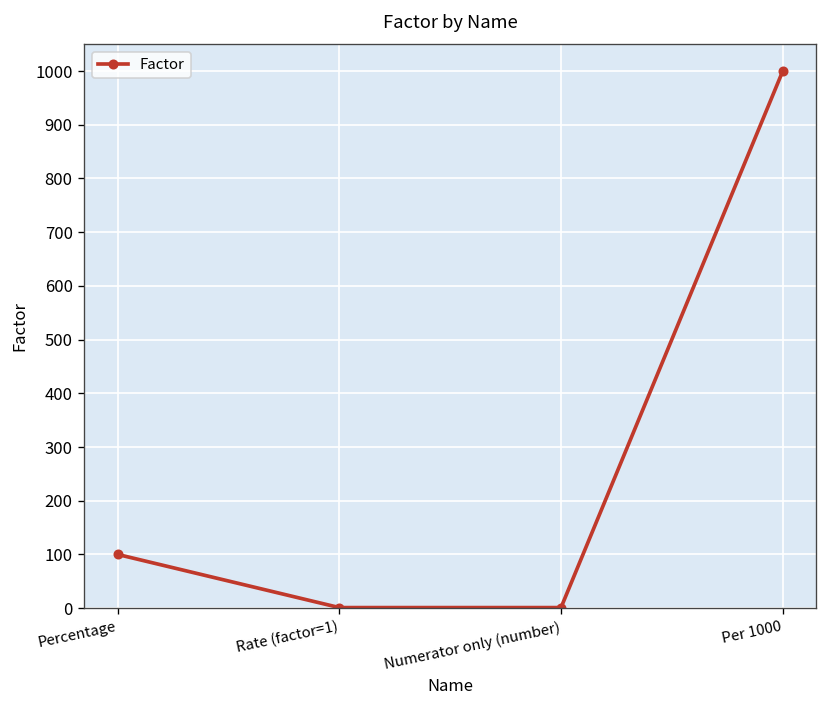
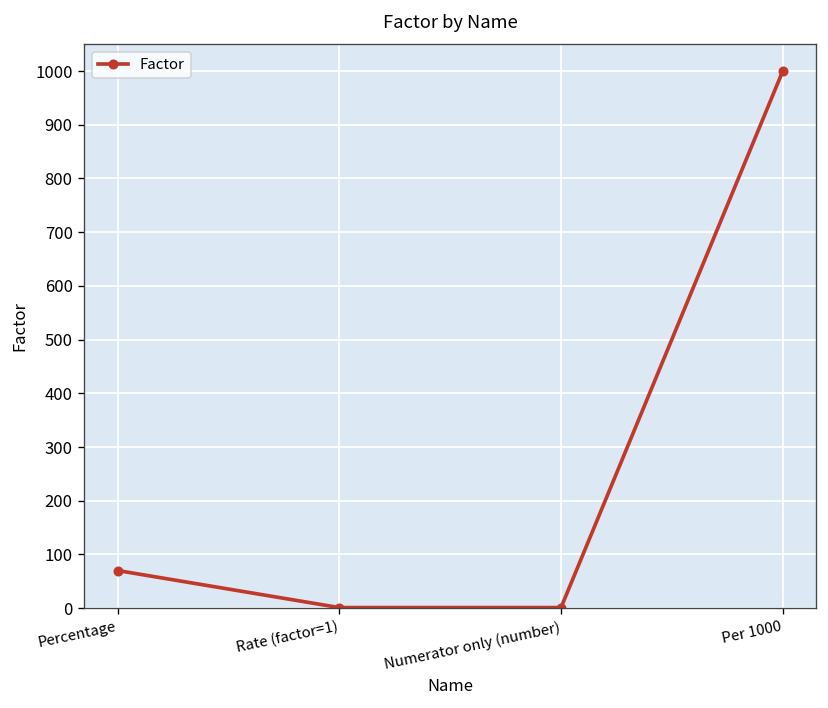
  {
-   "Percentage": 100,
+   "Percentage": 70,
    "Rate (factor=1)": 0,
    "Numerator only (number)": 0,
    "Per 1000": 1000
  }
